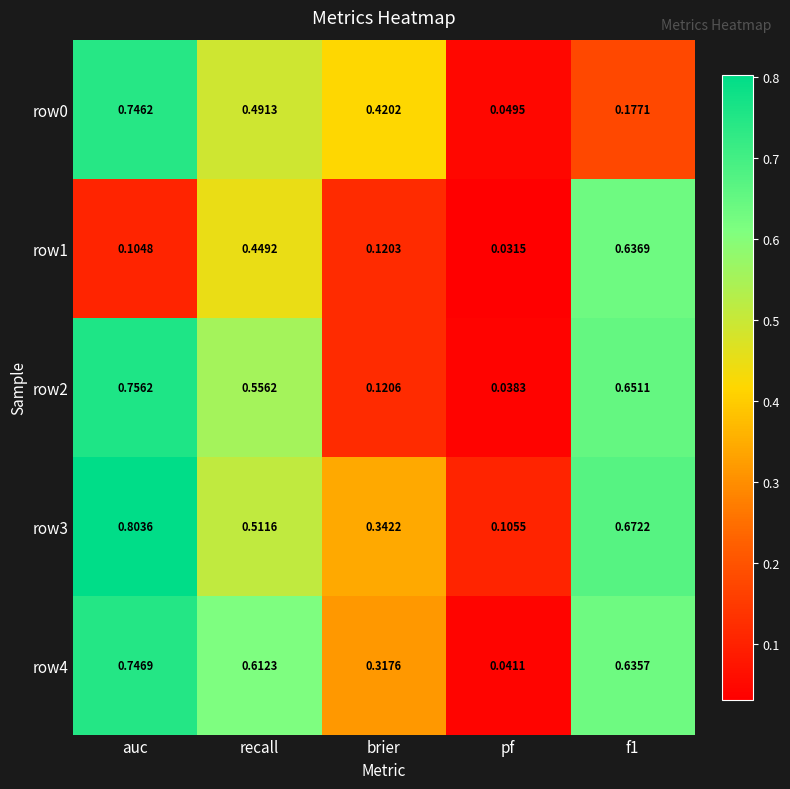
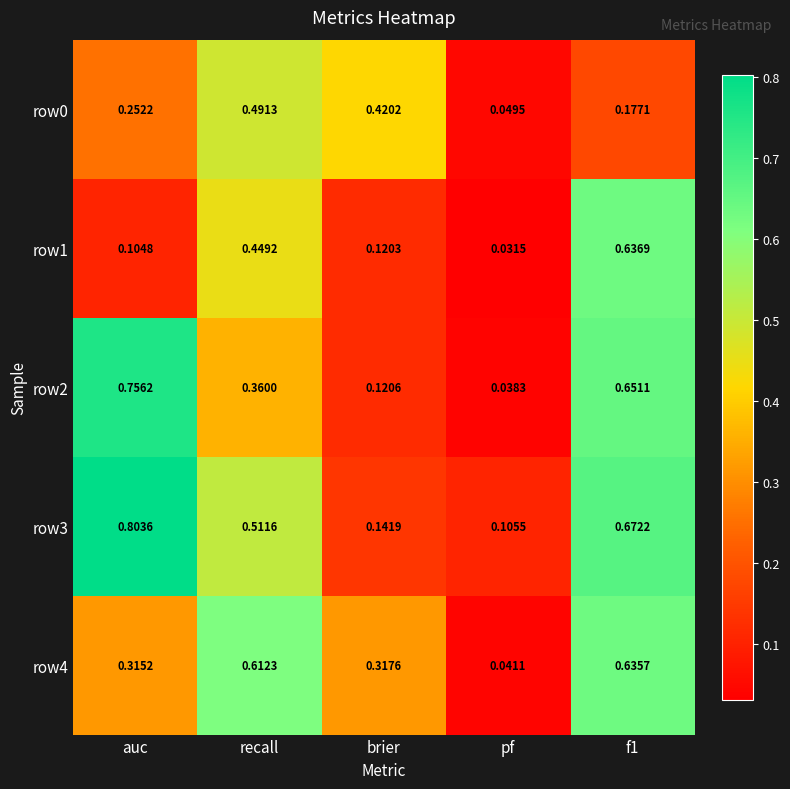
  {
    "row0": {
-     "auc": 0.7462,
+     "auc": 0.2522,
      "recall": 0.4913,
      "brier": 0.4202,
      "pf": 0.0495,
      "f1": 0.1771
    },
    "row1": {
      "auc": 0.1048,
      "recall": 0.4492,
      "brier": 0.1203,
      "pf": 0.0315,
      "f1": 0.6369
    },
    "row2": {
      "auc": 0.7562,
-     "recall": 0.5562,
+     "recall": 0.3600,
      "brier": 0.1206,
      "pf": 0.0383,
      "f1": 0.6511
    },
    "row3": {
      "auc": 0.8036,
      "recall": 0.5116,
-     "brier": 0.3422,
+     "brier": 0.1419,
      "pf": 0.1055,
      "f1": 0.6722
    },
    "row4": {
-     "auc": 0.7469,
+     "auc": 0.3152,
      "recall": 0.6123,
      "brier": 0.3176,
      "pf": 0.0411,
      "f1": 0.6357
    }
  }
